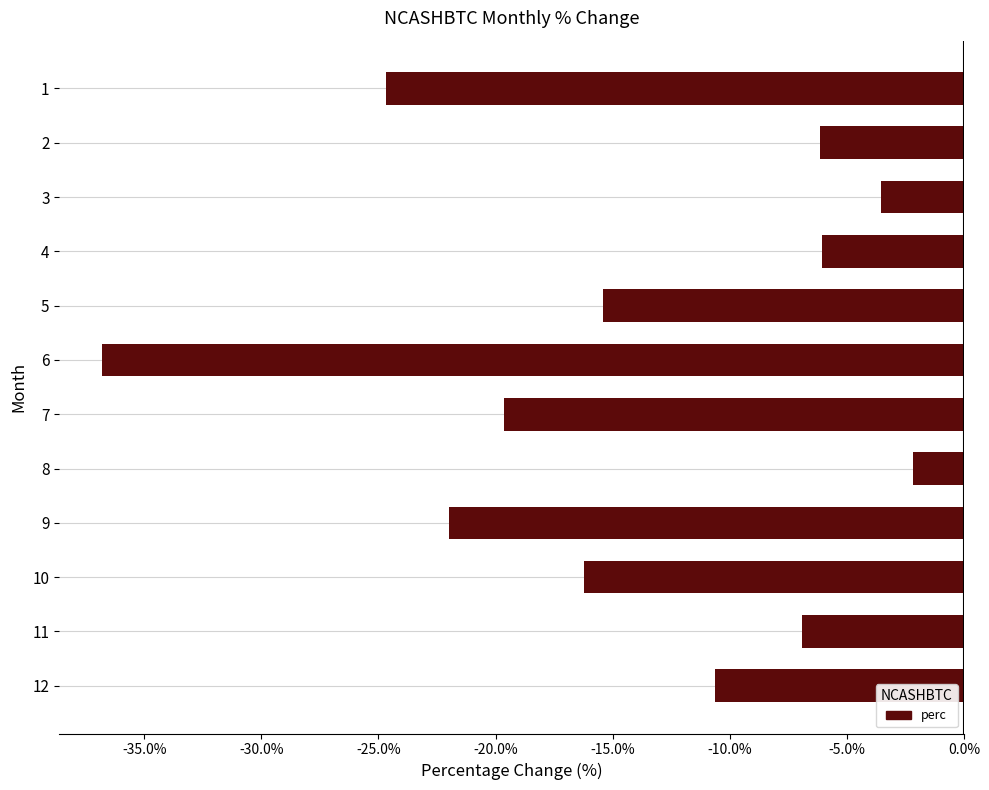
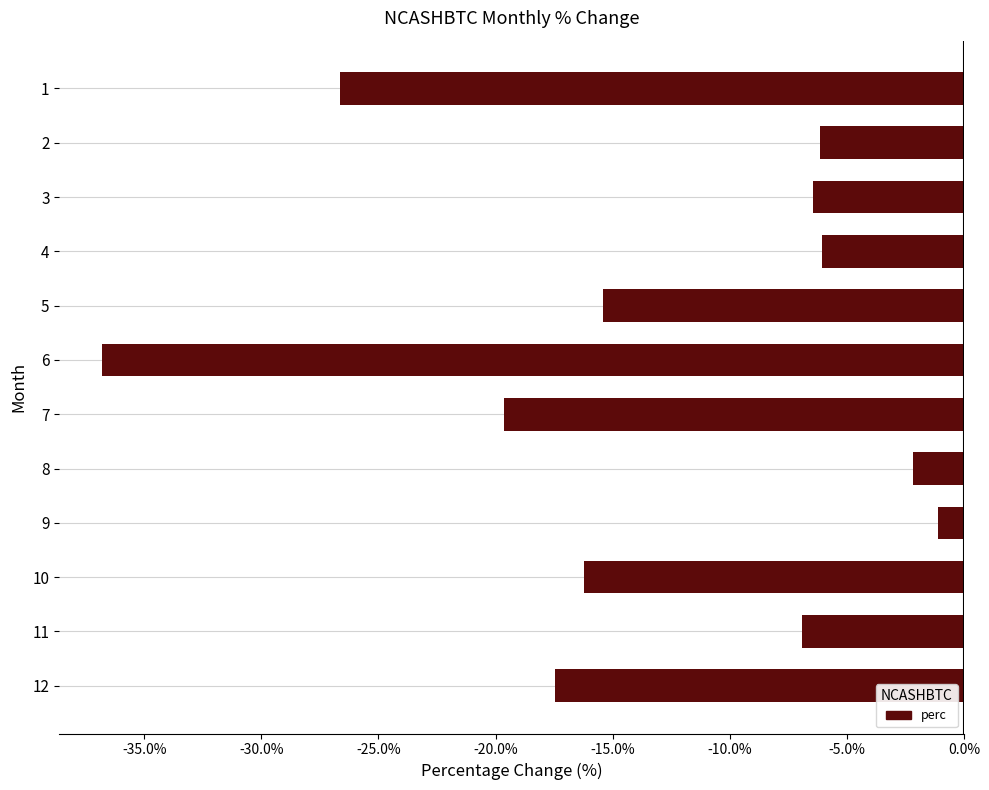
  {
-   "1": "-24.7%",
+   "1": "-26.7%",
    "2": "-6.1%",
-   "3": "-3.6%",
+   "3": "-6.4%",
    "4": "-6.0%",
    "5": "-15.4%",
    "6": "-36.8%",
    "7": "-19.6%",
    "8": "-2.2%",
-   "9": "-22.0%",
+   "9": "-1.1%",
    "10": "-16.2%",
    "11": "-6.9%",
-   "12": "-10.6%"
+   "12": "-17.5%"
  }
